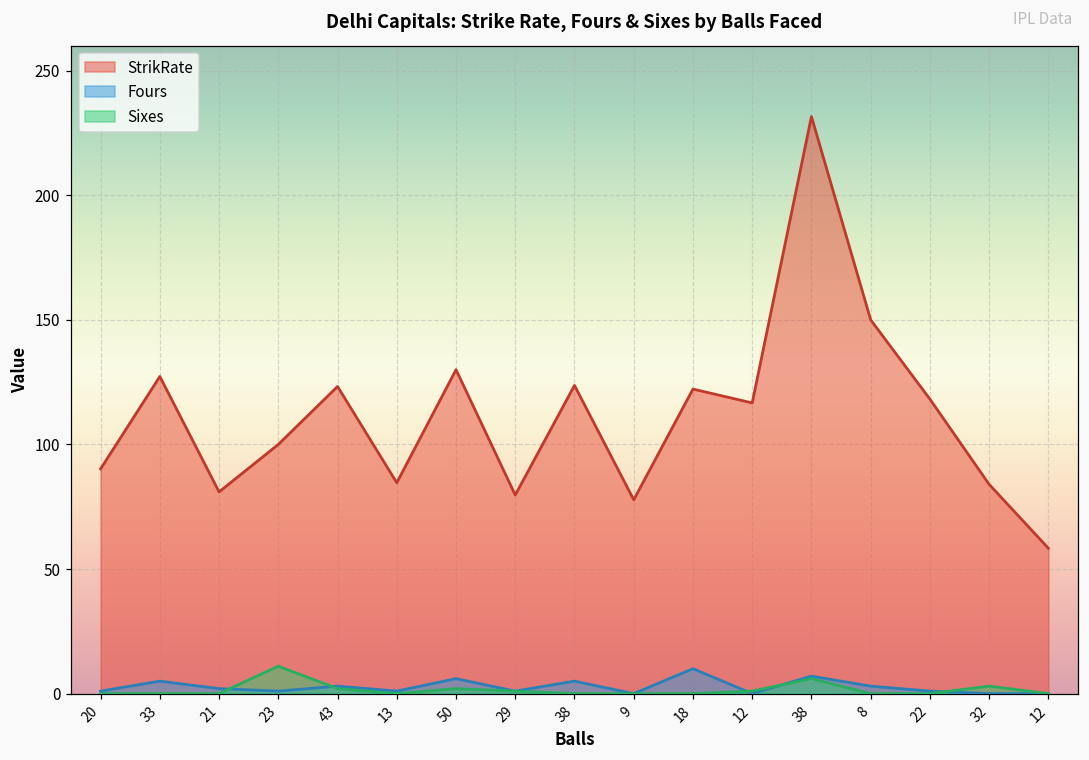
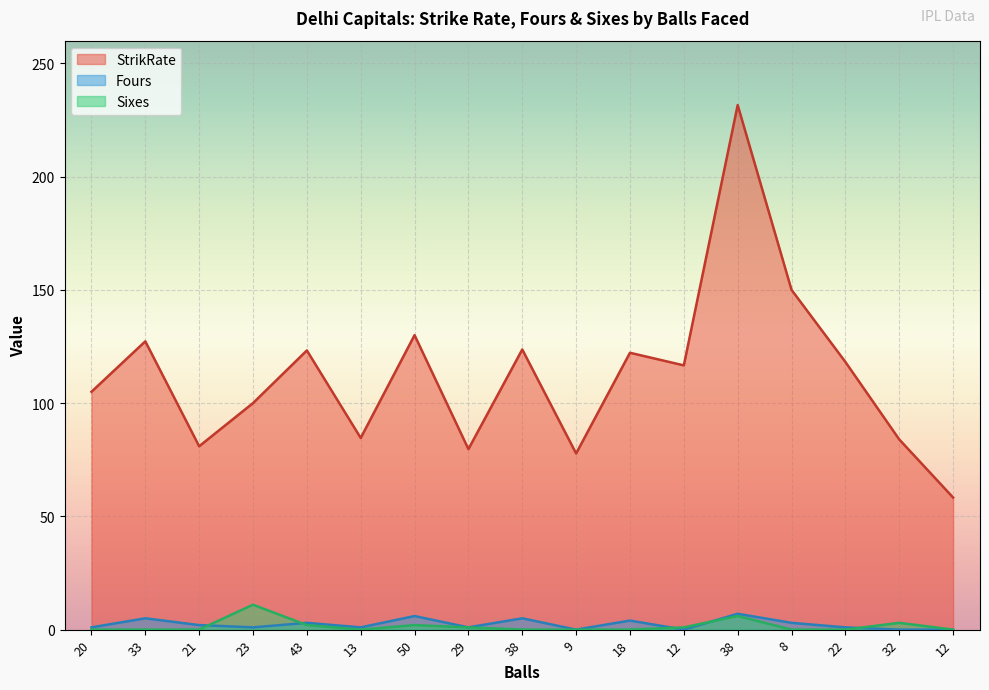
  {
    "StrikRate": {
-     "20": 90,
+     "20": 105,
      "33": 127,
      "21": 81,
      "23": 100,
      "43": 123,
      "13": 85,
      "50": 130,
      "29": 80,
      "9": 78,
      "18": 122,
      "8": 150,
      "22": 118,
      "32": 84
    },
    "Fours": {
      "33": 5,
      "21": 2,
      "23": 1,
      "50": 6,
-     "18": 10,
+     "18": 4,
      "8": 3,
      "32": 0
    },
    "Sixes": {
      "33": 0,
      "21": 0,
      "23": 11,
      "50": 2,
      "18": 0,
      "8": 0,
      "32": 3
    }
  }
